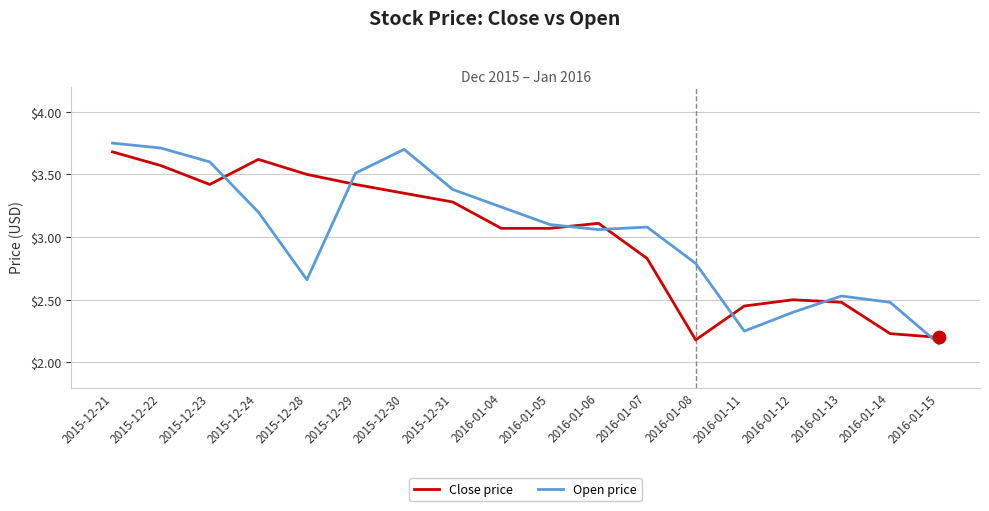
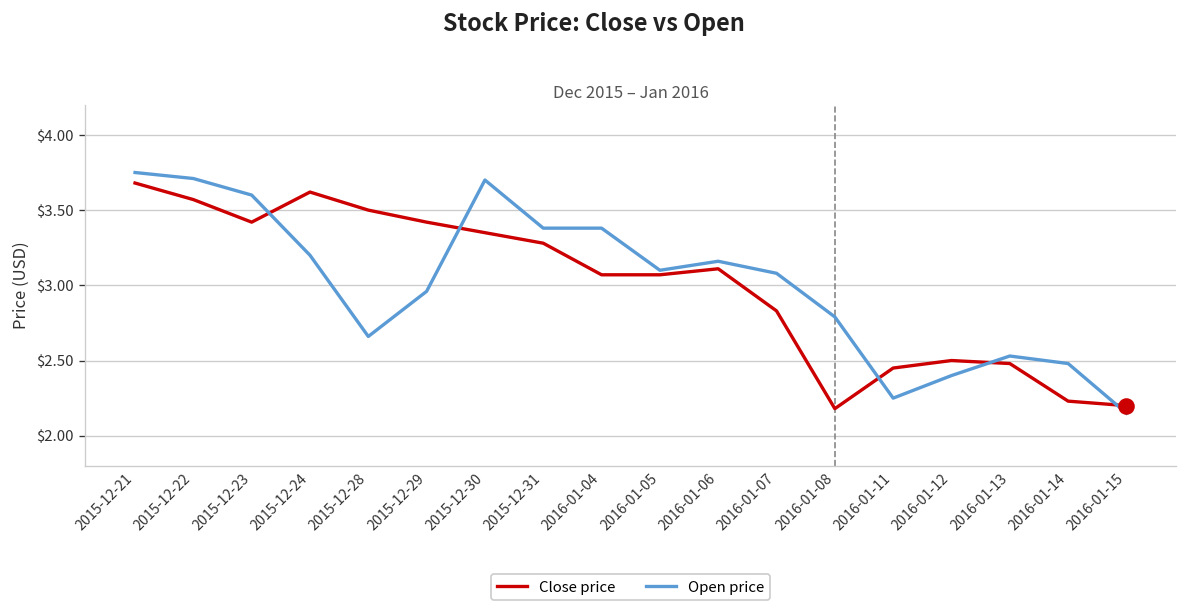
  {
    "Open price": {
      "2015-12-21": "$3.75",
      "2015-12-22": "$3.71",
      "2015-12-23": "$3.60",
      "2015-12-24": "$3.20",
      "2015-12-28": "$2.66",
-     "2015-12-29": "$3.51",
+     "2015-12-29": "$2.96",
      "2015-12-30": "$3.70",
      "2015-12-31": "$3.38",
-     "2016-01-04": "$3.24",
+     "2016-01-04": "$3.38",
      "2016-01-05": "$3.10",
-     "2016-01-06": "$3.06",
+     "2016-01-06": "$3.16",
      "2016-01-07": "$3.08",
      "2016-01-08": "$2.79",
      "2016-01-11": "$2.25",
      "2016-01-12": "$2.40",
      "2016-01-13": "$2.53",
      "2016-01-14": "$2.48",
      "2016-01-15": "$2.15"
    }
  }
